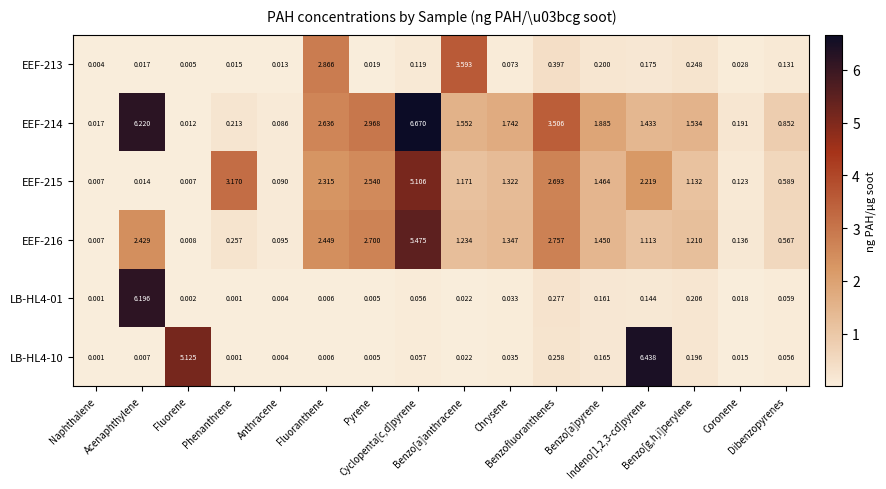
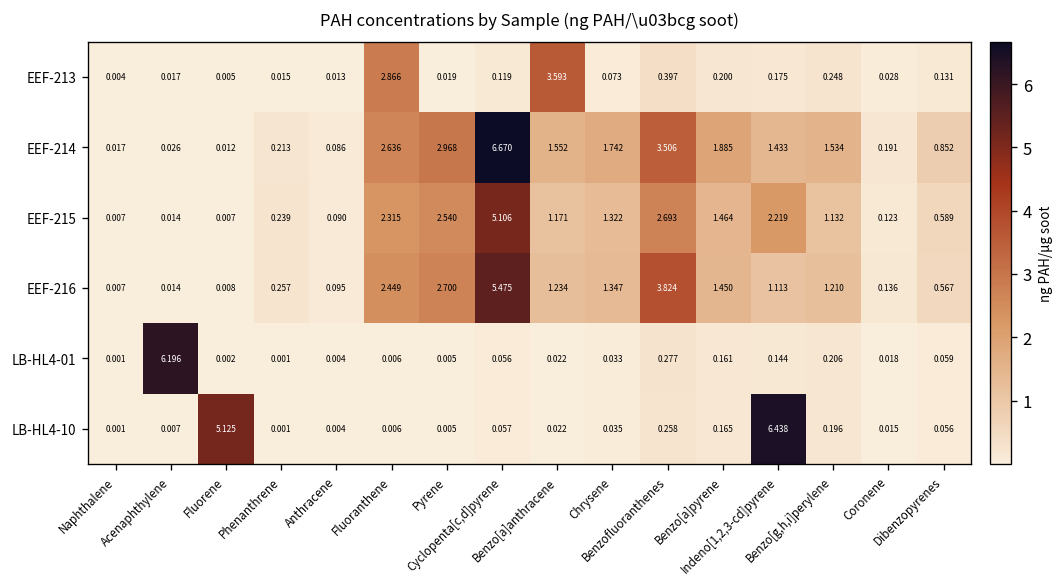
  {
    "EEF-213": {
      "Naphthalene": 0.004,
      "Acenaphthylene": 0.017,
      "Fluorene": 0.005,
      "Phenanthrene": 0.015,
      "Anthracene": 0.013,
      "Fluoranthene": 2.866,
      "Pyrene": 0.019,
      "Cyclopenta[c,d]pyrene": 0.119,
      "Benzo[a]anthracene": 3.593,
      "Chrysene": 0.073,
      "Benzofluoranthenes": 0.397,
      "Benzo[a]pyrene": 0.200,
      "Indeno[1,2,3-cd]pyrene": 0.175,
      "Benzo[g,h,i]perylene": 0.248,
      "Coronene": 0.028,
      "Dibenzopyrenes": 0.131
    },
    "EEF-214": {
      "Naphthalene": 0.017,
-     "Acenaphthylene": 6.220,
+     "Acenaphthylene": 0.026,
      "Fluorene": 0.012,
      "Phenanthrene": 0.213,
      "Anthracene": 0.086,
      "Fluoranthene": 2.636,
      "Pyrene": 2.968,
      "Cyclopenta[c,d]pyrene": 6.670,
      "Benzo[a]anthracene": 1.552,
      "Chrysene": 1.742,
      "Benzofluoranthenes": 3.506,
      "Benzo[a]pyrene": 1.885,
      "Indeno[1,2,3-cd]pyrene": 1.433,
      "Benzo[g,h,i]perylene": 1.534,
      "Coronene": 0.191,
      "Dibenzopyrenes": 0.852
    },
    "EEF-215": {
      "Naphthalene": 0.007,
      "Acenaphthylene": 0.014,
      "Fluorene": 0.007,
-     "Phenanthrene": 3.170,
+     "Phenanthrene": 0.239,
      "Anthracene": 0.090,
      "Fluoranthene": 2.315,
      "Pyrene": 2.540,
      "Cyclopenta[c,d]pyrene": 5.106,
      "Benzo[a]anthracene": 1.171,
      "Chrysene": 1.322,
      "Benzofluoranthenes": 2.693,
      "Benzo[a]pyrene": 1.464,
      "Indeno[1,2,3-cd]pyrene": 2.219,
      "Benzo[g,h,i]perylene": 1.132,
      "Coronene": 0.123,
      "Dibenzopyrenes": 0.589
    },
    "EEF-216": {
      "Naphthalene": 0.007,
-     "Acenaphthylene": 2.429,
+     "Acenaphthylene": 0.014,
      "Fluorene": 0.008,
      "Phenanthrene": 0.257,
      "Anthracene": 0.095,
      "Fluoranthene": 2.449,
      "Pyrene": 2.700,
      "Cyclopenta[c,d]pyrene": 5.475,
      "Benzo[a]anthracene": 1.234,
      "Chrysene": 1.347,
-     "Benzofluoranthenes": 2.757,
+     "Benzofluoranthenes": 3.824,
      "Benzo[a]pyrene": 1.450,
      "Indeno[1,2,3-cd]pyrene": 1.113,
      "Benzo[g,h,i]perylene": 1.210,
      "Coronene": 0.136,
      "Dibenzopyrenes": 0.567
    },
    "LB-HL4-01": {
      "Naphthalene": 0.001,
      "Acenaphthylene": 6.196,
      "Fluorene": 0.002,
      "Phenanthrene": 0.001,
      "Anthracene": 0.004,
      "Fluoranthene": 0.006,
      "Pyrene": 0.005,
      "Cyclopenta[c,d]pyrene": 0.056,
      "Benzo[a]anthracene": 0.022,
      "Chrysene": 0.033,
      "Benzofluoranthenes": 0.277,
      "Benzo[a]pyrene": 0.161,
      "Indeno[1,2,3-cd]pyrene": 0.144,
      "Benzo[g,h,i]perylene": 0.206,
      "Coronene": 0.018,
      "Dibenzopyrenes": 0.059
    },
    "LB-HL4-10": {
      "Naphthalene": 0.001,
      "Acenaphthylene": 0.007,
      "Fluorene": 5.125,
      "Phenanthrene": 0.001,
      "Anthracene": 0.004,
      "Fluoranthene": 0.006,
      "Pyrene": 0.005,
      "Cyclopenta[c,d]pyrene": 0.057,
      "Benzo[a]anthracene": 0.022,
      "Chrysene": 0.035,
      "Benzofluoranthenes": 0.258,
      "Benzo[a]pyrene": 0.165,
      "Indeno[1,2,3-cd]pyrene": 6.438,
      "Benzo[g,h,i]perylene": 0.196,
      "Coronene": 0.015,
      "Dibenzopyrenes": 0.056
    }
  }
